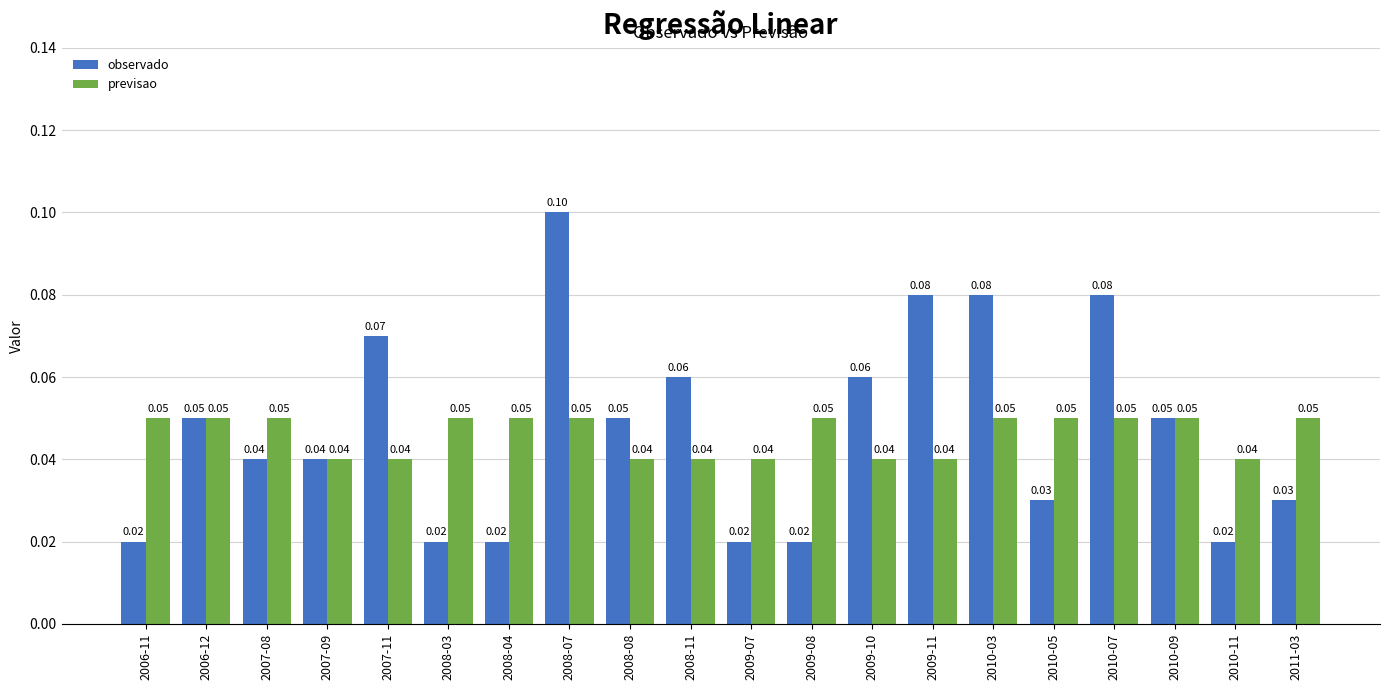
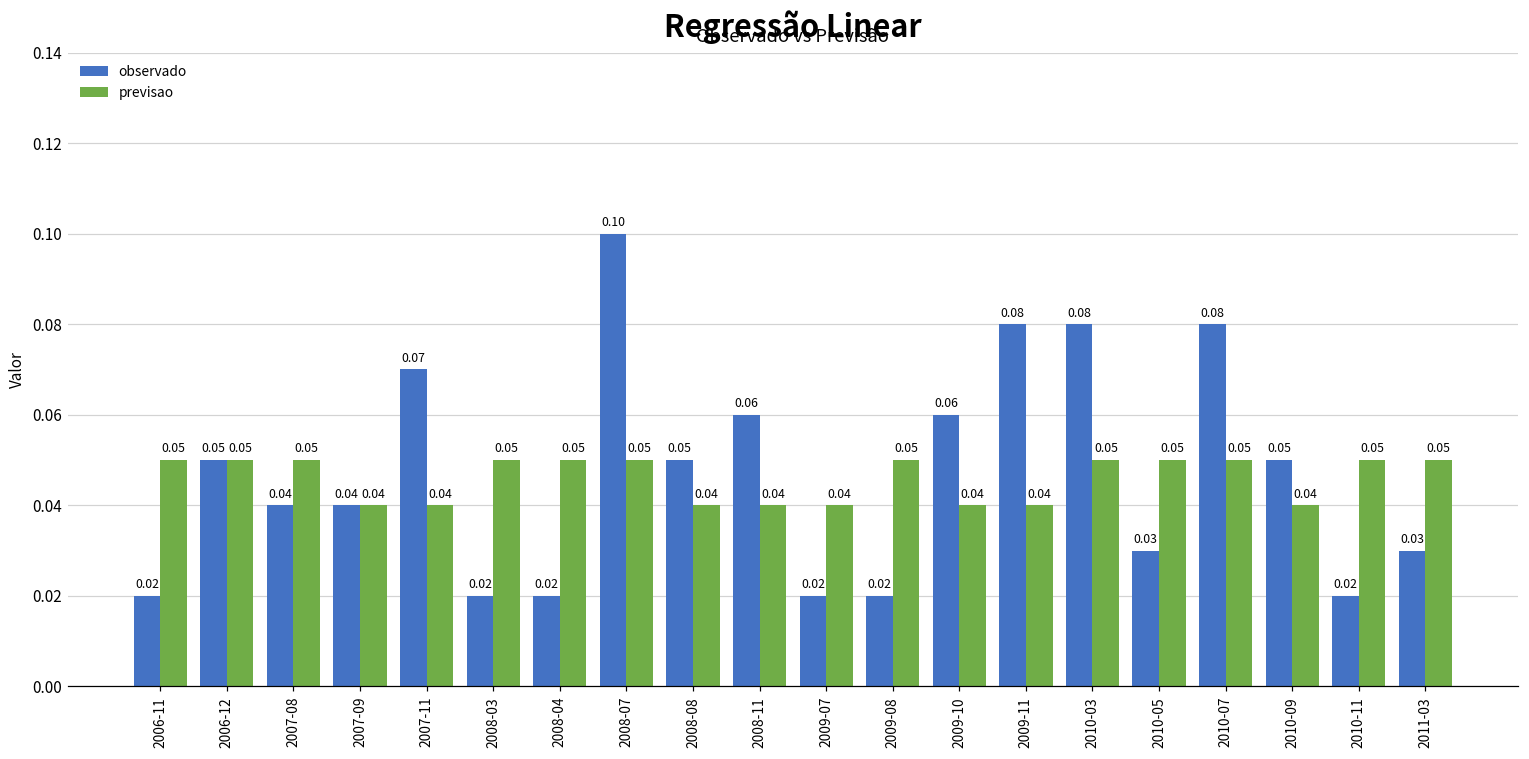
  {
    "observado": {
      "2006-11": 0.02,
      "2006-12": 0.05,
      "2007-08": 0.04,
      "2007-09": 0.04,
      "2007-11": 0.07,
      "2008-03": 0.02,
      "2008-04": 0.02,
      "2008-07": 0.10,
      "2008-08": 0.05,
      "2008-11": 0.06,
      "2009-07": 0.02,
      "2009-08": 0.02,
      "2009-10": 0.06,
      "2009-11": 0.08,
      "2010-03": 0.08,
      "2010-05": 0.03,
      "2010-07": 0.08,
      "2010-09": 0.05,
      "2010-11": 0.02,
      "2011-03": 0.03
    },
    "previsao": {
      "2006-11": 0.05,
      "2006-12": 0.05,
      "2007-08": 0.05,
      "2007-09": 0.04,
      "2007-11": 0.04,
      "2008-03": 0.05,
      "2008-04": 0.05,
      "2008-07": 0.05,
      "2008-08": 0.04,
      "2008-11": 0.04,
      "2009-07": 0.04,
      "2009-08": 0.05,
      "2009-10": 0.04,
      "2009-11": 0.04,
      "2010-03": 0.05,
      "2010-05": 0.05,
      "2010-07": 0.05,
-     "2010-09": 0.05,
-     "2010-11": 0.04,
+     "2010-09": 0.04,
+     "2010-11": 0.05,
      "2011-03": 0.05
    }
  }
